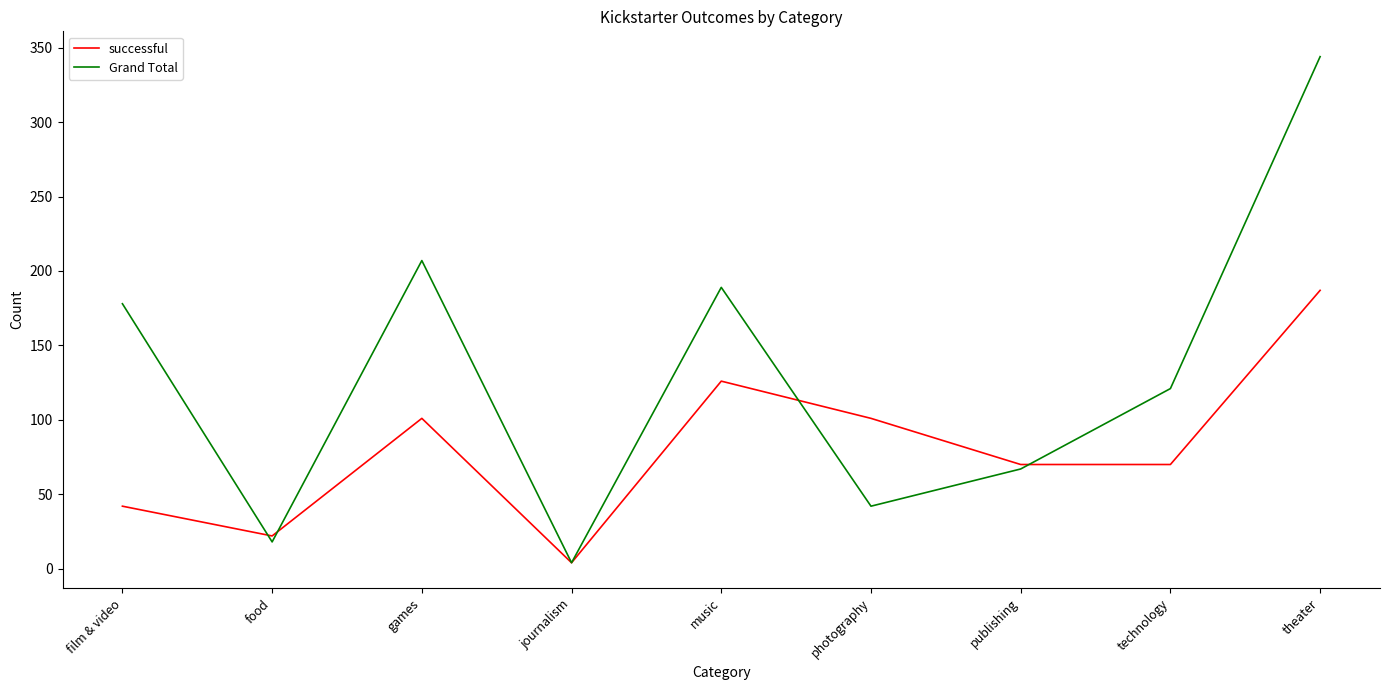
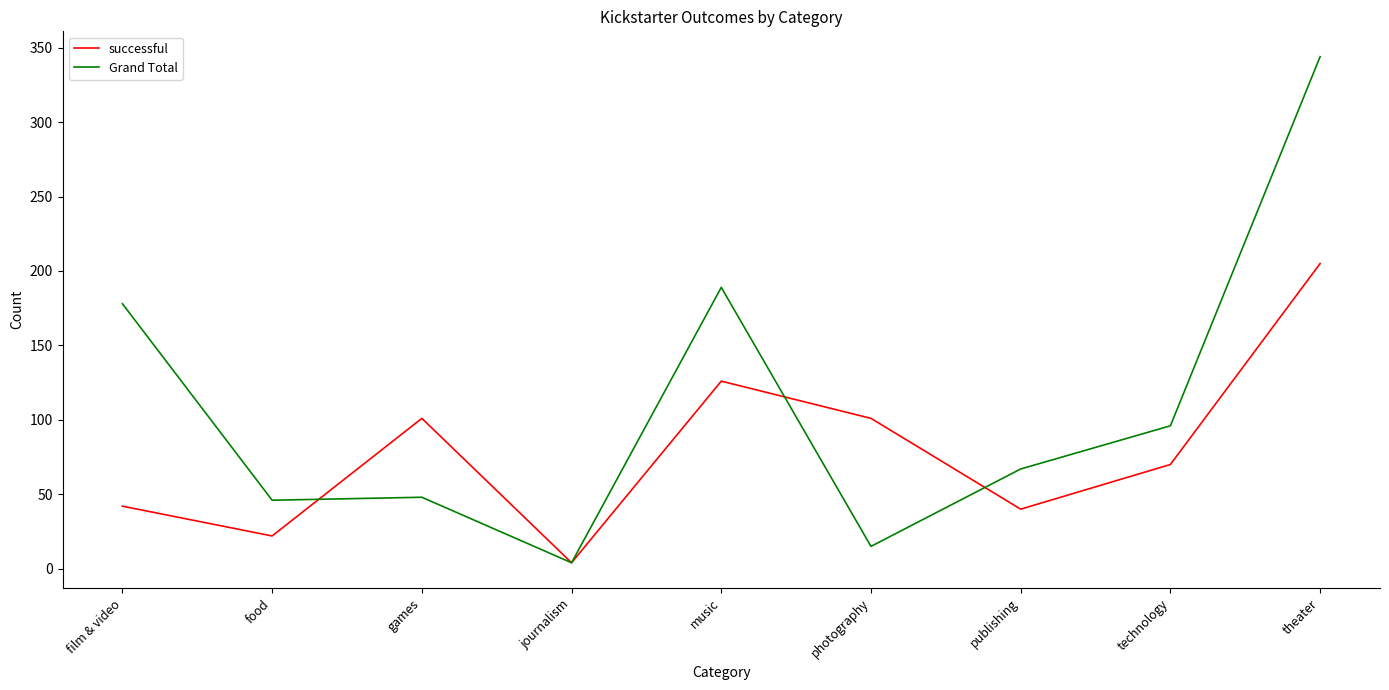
  {
    "successful": {
      "film & video": 42,
      "food": 22,
      "games": 101,
      "music": 126,
      "photography": 101,
-     "publishing": 70,
+     "publishing": 40,
      "technology": 70,
-     "theater": 187
+     "theater": 205
    },
    "Grand Total": {
      "film & video": 178,
-     "food": 18,
-     "games": 207,
+     "food": 46,
+     "games": 48,
      "music": 189,
-     "photography": 42,
+     "photography": 15,
      "publishing": 67,
-     "technology": 121,
+     "technology": 96,
      "theater": 344
    }
  }
